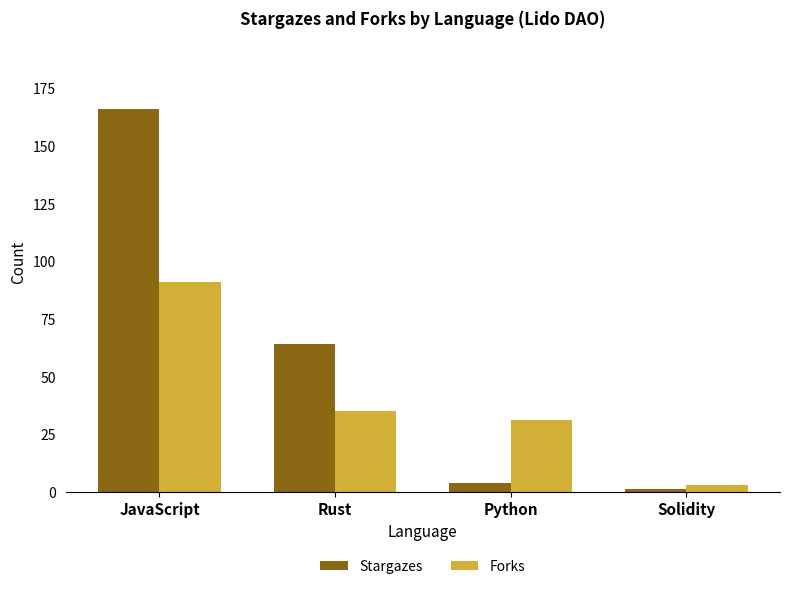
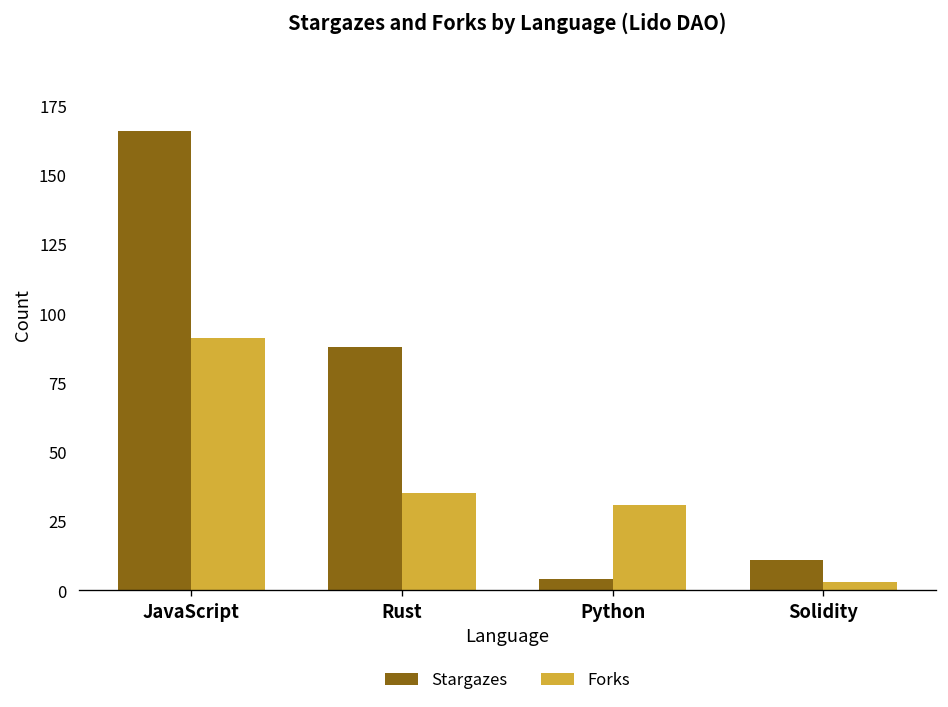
  {
    "Stargazes": {
      "JavaScript": 166,
-     "Rust": 64,
+     "Rust": 88,
      "Python": 4,
-     "Solidity": 1
+     "Solidity": 11
    },
    "Forks": {
      "JavaScript": 91,
      "Rust": 35,
      "Python": 31,
      "Solidity": 3
    }
  }
